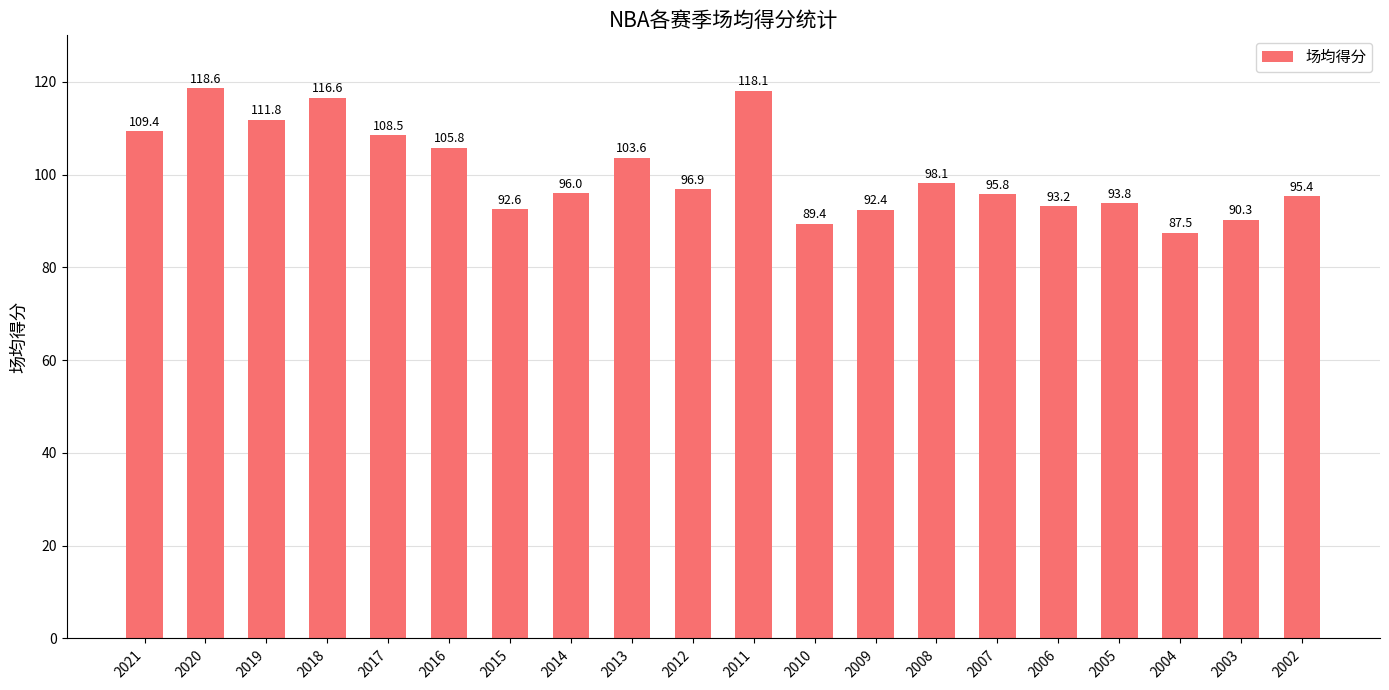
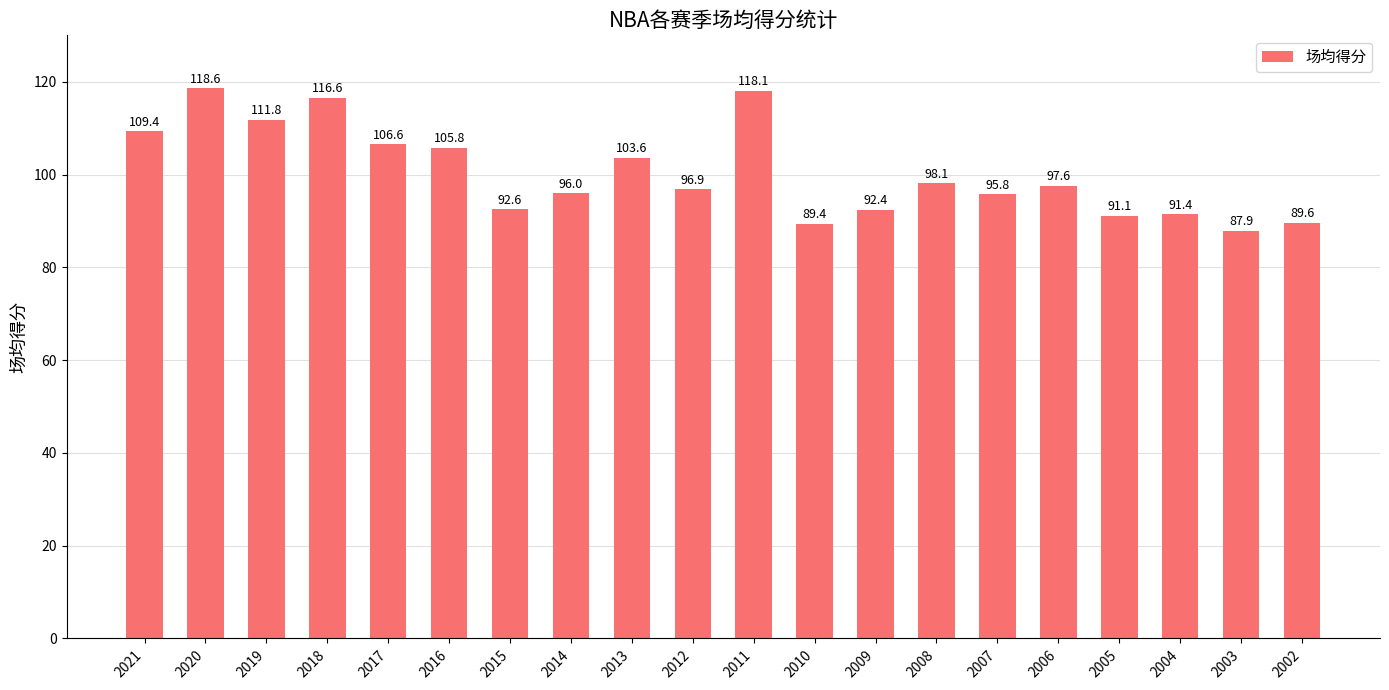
  {
    "2021": 109.4,
    "2020": 118.6,
    "2019": 111.8,
    "2018": 116.6,
-   "2017": 108.5,
+   "2017": 106.6,
    "2016": 105.8,
    "2015": 92.6,
    "2014": 96.0,
    "2013": 103.6,
    "2012": 96.9,
    "2011": 118.1,
    "2010": 89.4,
    "2009": 92.4,
    "2008": 98.1,
    "2007": 95.8,
-   "2006": 93.2,
-   "2005": 93.8,
-   "2004": 87.5,
-   "2003": 90.3,
-   "2002": 95.4
+   "2006": 97.6,
+   "2005": 91.1,
+   "2004": 91.4,
+   "2003": 87.9,
+   "2002": 89.6
  }
